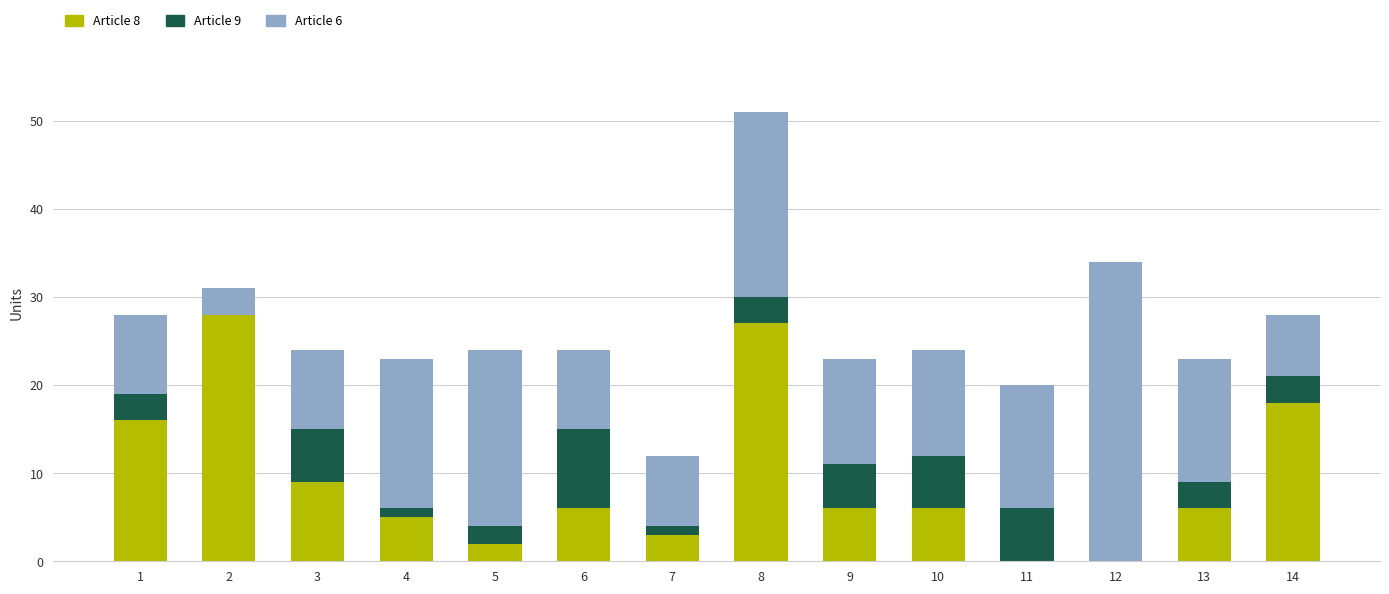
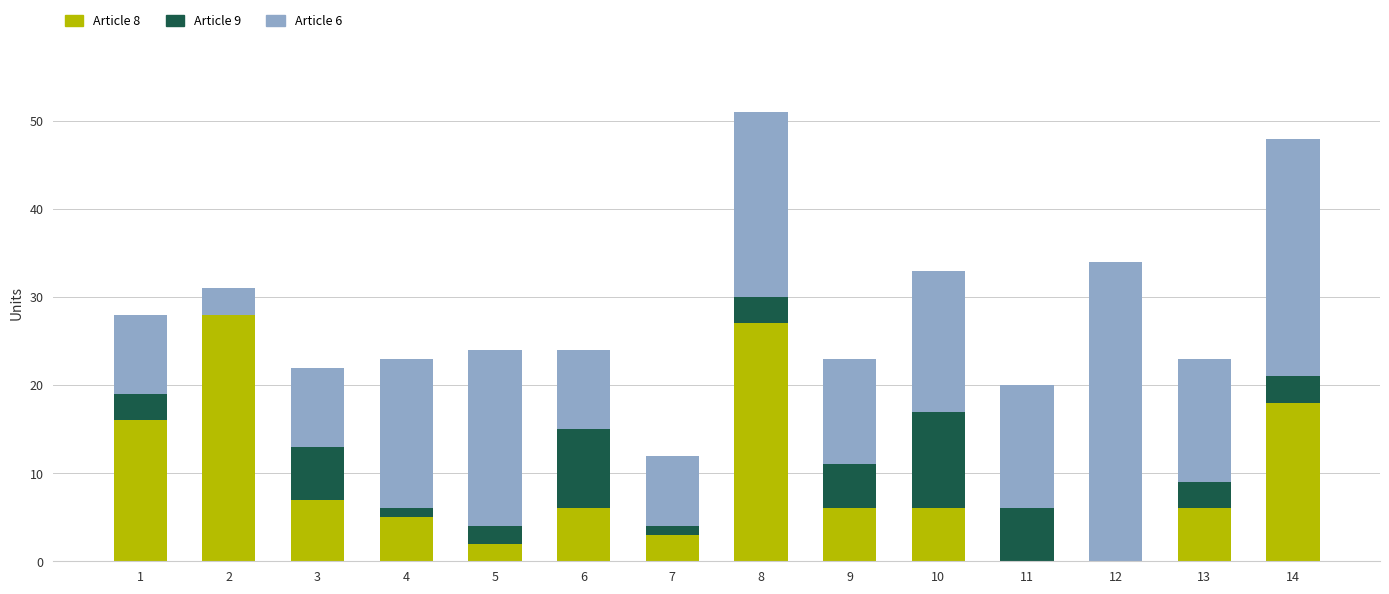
  {
    "Article 8": {
      "1": 16,
      "2": 28,
-     "3": 9,
+     "3": 7,
      "4": 5,
      "5": 2,
      "6": 6,
      "7": 3,
      "8": 27,
      "9": 6,
      "10": 6,
      "11": 0,
      "12": 0,
      "13": 6,
      "14": 18
    },
    "Article 9": {
      "1": 3,
      "2": 0,
      "3": 6,
      "4": 1,
      "5": 2,
      "6": 9,
      "7": 1,
      "8": 3,
      "9": 5,
-     "10": 6,
+     "10": 11,
      "11": 6,
      "12": 0,
      "13": 3,
      "14": 3
    },
    "Article 6": {
      "1": 9,
      "2": 3,
      "3": 9,
      "4": 17,
      "5": 20,
      "6": 9,
      "7": 8,
      "8": 21,
      "9": 12,
-     "10": 12,
+     "10": 16,
      "11": 14,
      "12": 34,
      "13": 14,
-     "14": 7
+     "14": 27
    }
  }
